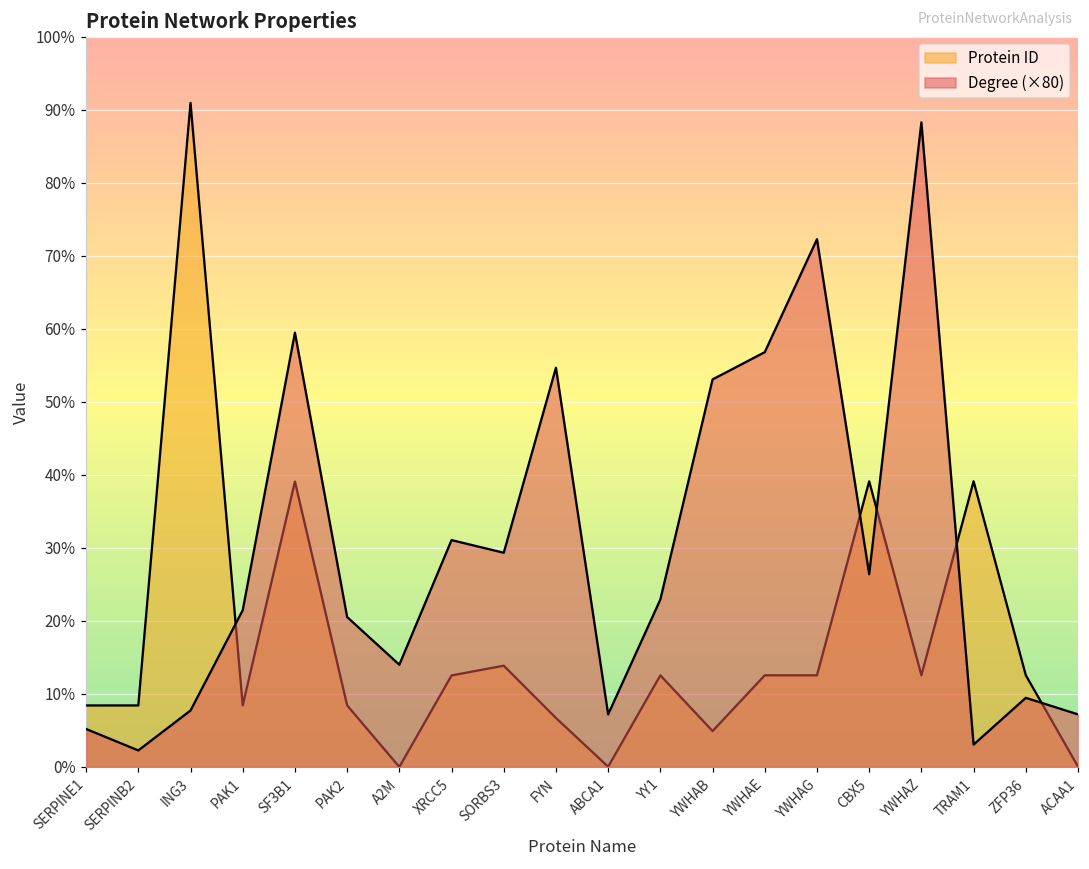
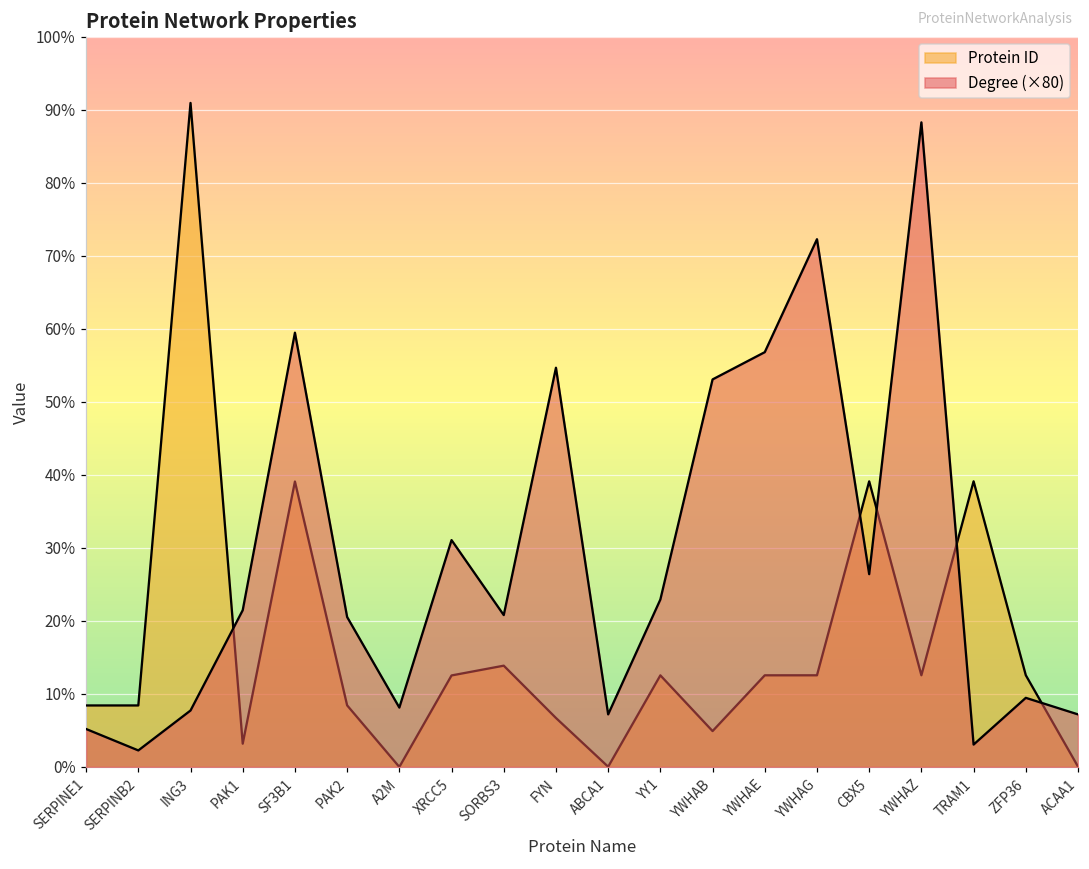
  {
    "Protein ID": {
      "SERPINE1": "8%",
      "SERPINB2": "8%",
      "ING3": "91%",
-     "PAK1": "8%",
+     "PAK1": "3%",
      "SF3B1": "39%",
      "PAK2": "8%",
      "A2M": "0%",
      "XRCC5": "13%",
      "SORBS3": "14%",
      "FYN": "7%",
      "ABCA1": "0%",
      "YY1": "13%",
      "YWHAB": "5%",
      "YWHAE": "13%",
      "YWHAG": "13%",
      "CBX5": "39%",
      "YWHAZ": "13%",
      "TRAM1": "39%",
      "ZFP36": "13%",
      "ACAA1": "0%"
    },
    "Degree (×80)": {
      "SERPINE1": "5%",
      "SERPINB2": "2%",
      "ING3": "8%",
      "PAK1": "21%",
      "SF3B1": "59%",
      "PAK2": "21%",
-     "A2M": "14%",
+     "A2M": "8%",
      "XRCC5": "31%",
-     "SORBS3": "29%",
+     "SORBS3": "21%",
      "FYN": "55%",
      "ABCA1": "7%",
      "YY1": "23%",
      "YWHAB": "53%",
      "YWHAE": "57%",
      "YWHAG": "72%",
      "CBX5": "26%",
      "YWHAZ": "88%",
      "TRAM1": "3%",
      "ZFP36": "9%",
      "ACAA1": "7%"
    }
  }
